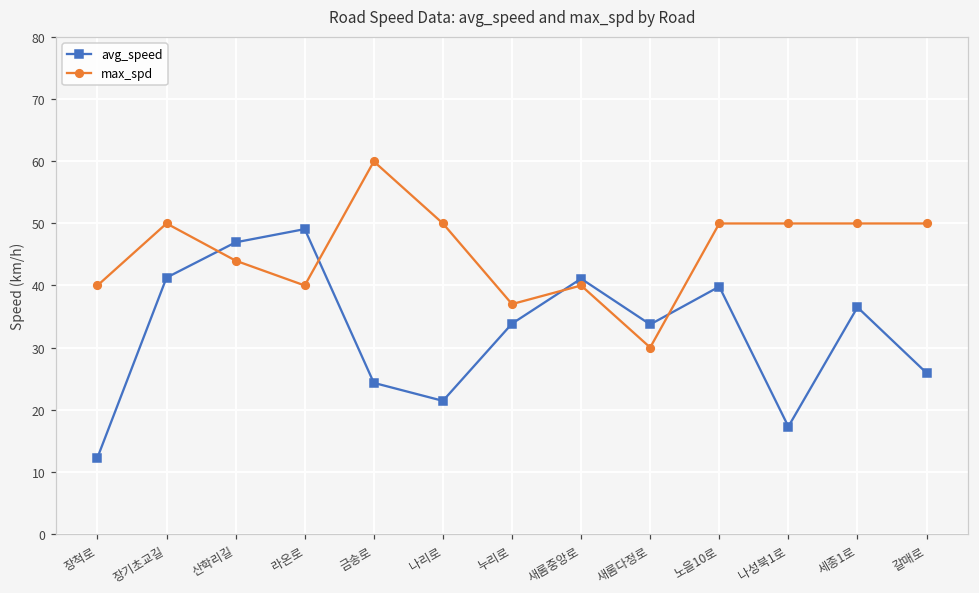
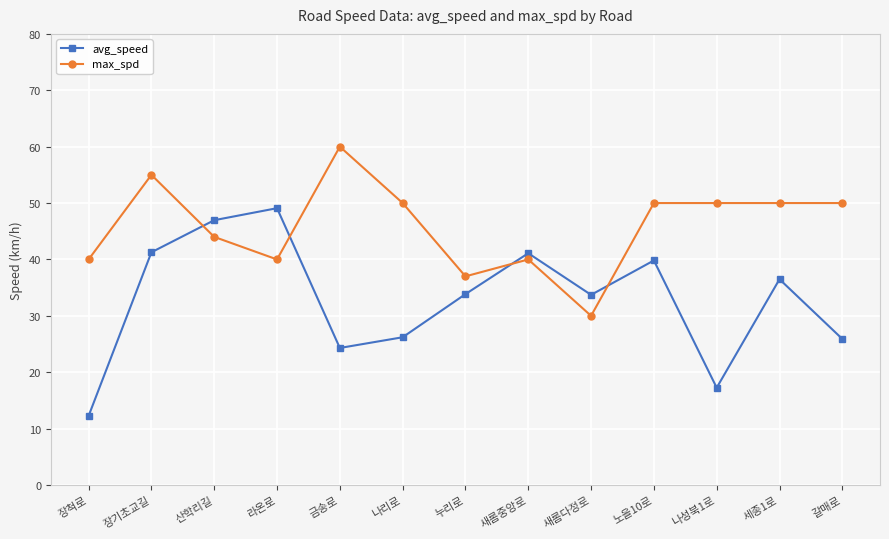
  {
    "avg_speed": {
      "장척로": 12,
      "장기초교길": 41,
      "산학리길": 47,
      "라온로": 49,
      "금송로": 24,
-     "나리로": 21,
+     "나리로": 26,
      "누리로": 34,
      "새롬중앙로": 41,
      "새롬다정로": 34,
      "노을10로": 40,
      "나성북1로": 17,
      "세종1로": 36,
      "갈매로": 26
    },
    "max_spd": {
      "장척로": 40,
-     "장기초교길": 50,
+     "장기초교길": 55,
      "산학리길": 44,
      "라온로": 40,
      "금송로": 60,
      "나리로": 50,
      "누리로": 37,
      "새롬중앙로": 40,
      "새롬다정로": 30,
      "노을10로": 50,
      "나성북1로": 50,
      "세종1로": 50,
      "갈매로": 50
    }
  }
